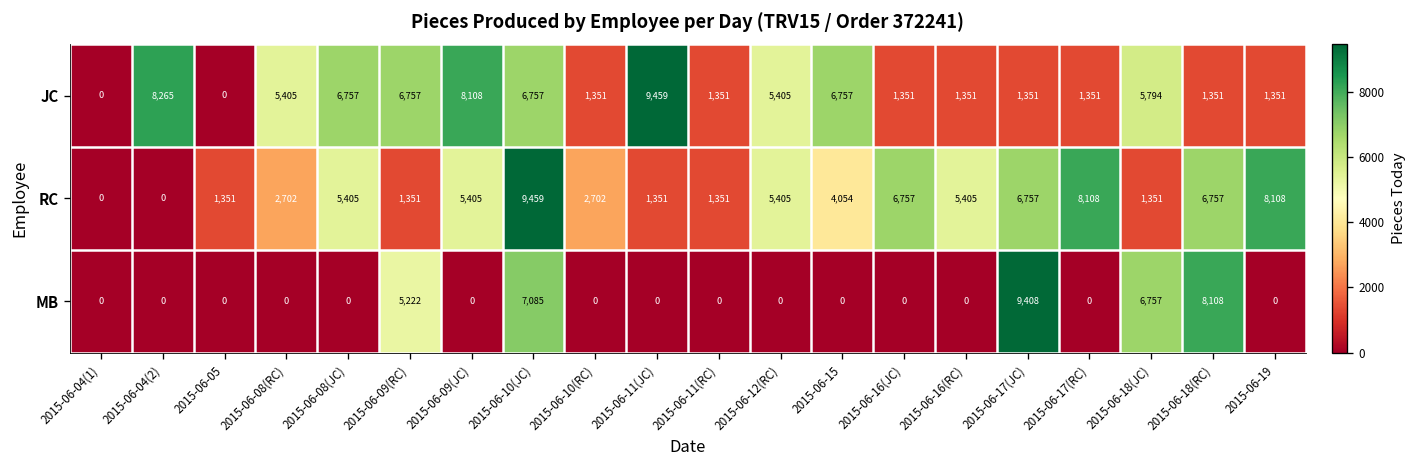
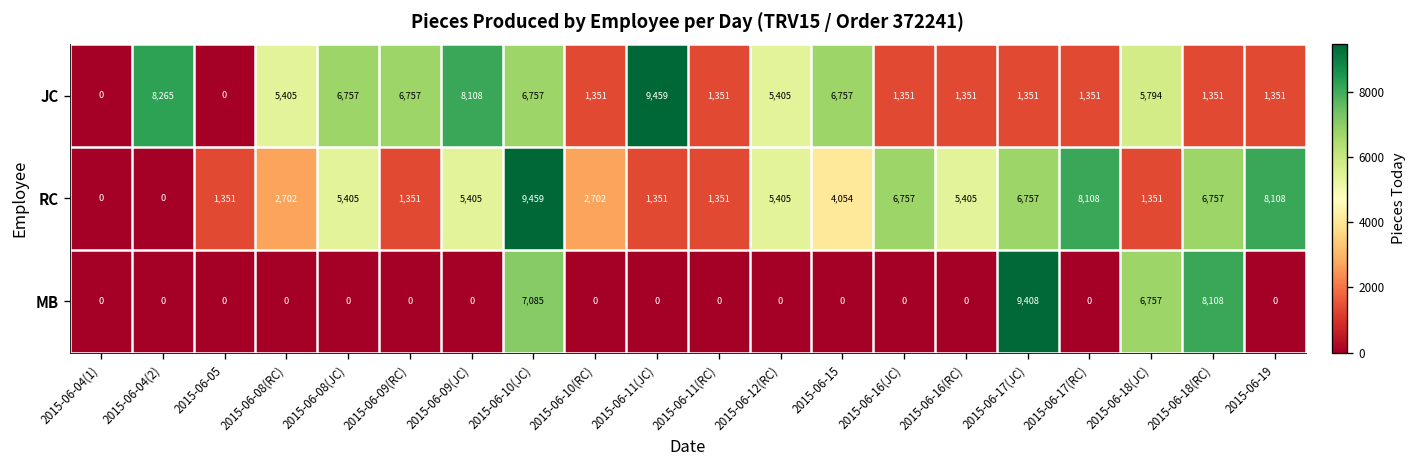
  {
    "JC": {
      "2015-06-04(1)": "0",
      "2015-06-04(2)": "8,265",
      "2015-06-05": "0",
      "2015-06-08(RC)": "5,405",
      "2015-06-08(JC)": "6,757",
      "2015-06-09(RC)": "6,757",
      "2015-06-09(JC)": "8,108",
      "2015-06-10(JC)": "6,757",
      "2015-06-10(RC)": "1,351",
      "2015-06-11(JC)": "9,459",
      "2015-06-11(RC)": "1,351",
      "2015-06-12(RC)": "5,405",
      "2015-06-15": "6,757",
      "2015-06-16(JC)": "1,351",
      "2015-06-16(RC)": "1,351",
      "2015-06-17(JC)": "1,351",
      "2015-06-17(RC)": "1,351",
      "2015-06-18(JC)": "5,794",
      "2015-06-18(RC)": "1,351",
      "2015-06-19": "1,351"
    },
    "RC": {
      "2015-06-04(1)": "0",
      "2015-06-04(2)": "0",
      "2015-06-05": "1,351",
      "2015-06-08(RC)": "2,702",
      "2015-06-08(JC)": "5,405",
      "2015-06-09(RC)": "1,351",
      "2015-06-09(JC)": "5,405",
      "2015-06-10(JC)": "9,459",
      "2015-06-10(RC)": "2,702",
      "2015-06-11(JC)": "1,351",
      "2015-06-11(RC)": "1,351",
      "2015-06-12(RC)": "5,405",
      "2015-06-15": "4,054",
      "2015-06-16(JC)": "6,757",
      "2015-06-16(RC)": "5,405",
      "2015-06-17(JC)": "6,757",
      "2015-06-17(RC)": "8,108",
      "2015-06-18(JC)": "1,351",
      "2015-06-18(RC)": "6,757",
      "2015-06-19": "8,108"
    },
    "MB": {
      "2015-06-04(1)": "0",
      "2015-06-04(2)": "0",
      "2015-06-05": "0",
      "2015-06-08(RC)": "0",
      "2015-06-08(JC)": "0",
-     "2015-06-09(RC)": "5,222",
+     "2015-06-09(RC)": "0",
      "2015-06-09(JC)": "0",
      "2015-06-10(JC)": "7,085",
      "2015-06-10(RC)": "0",
      "2015-06-11(JC)": "0",
      "2015-06-11(RC)": "0",
      "2015-06-12(RC)": "0",
      "2015-06-15": "0",
      "2015-06-16(JC)": "0",
      "2015-06-16(RC)": "0",
      "2015-06-17(JC)": "9,408",
      "2015-06-17(RC)": "0",
      "2015-06-18(JC)": "6,757",
      "2015-06-18(RC)": "8,108",
      "2015-06-19": "0"
    }
  }
